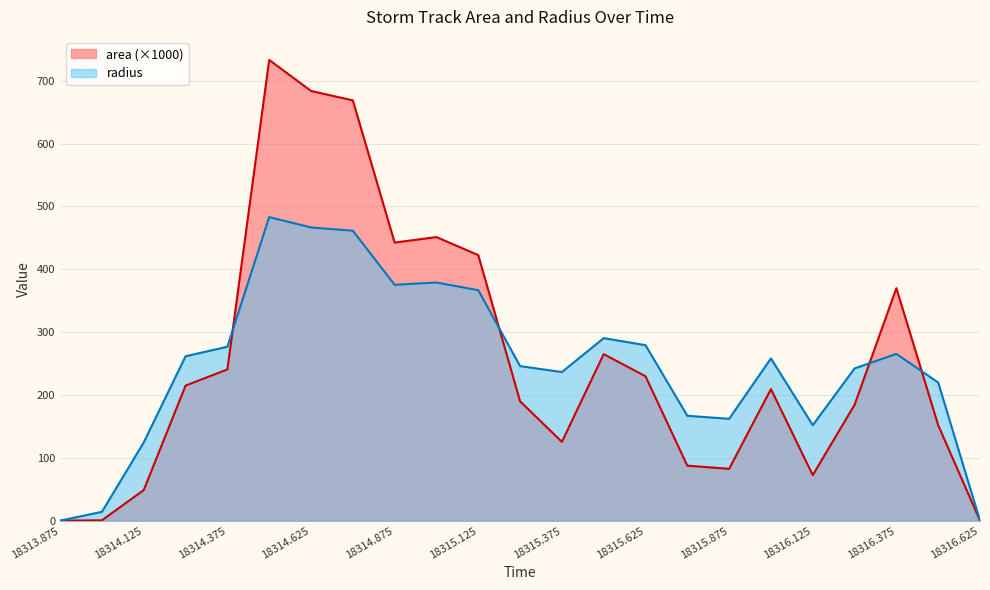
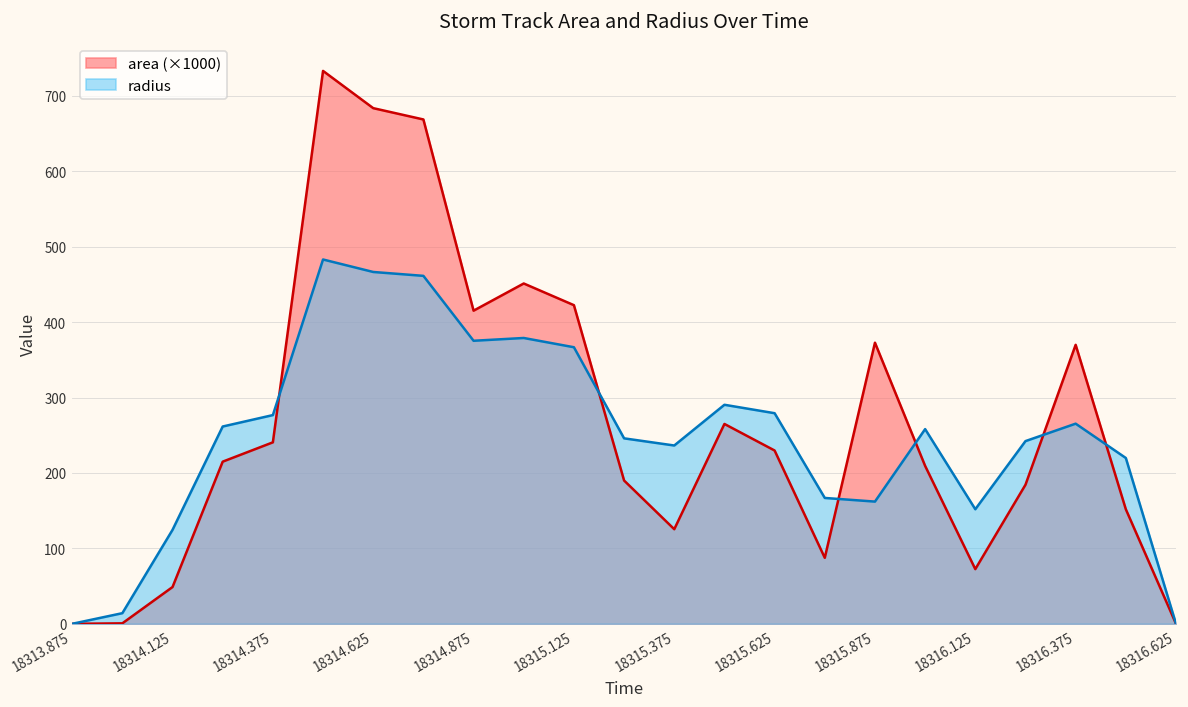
  {
    "area (×1000)": {
      "18314.125": 50,
      "18314.375": 240,
      "18314.625": 680,
-     "18314.875": 440,
+     "18314.875": 420,
      "18315.125": 420,
      "18315.375": 130,
      "18315.625": 230,
-     "18315.875": 80,
+     "18315.875": 370,
      "18316.125": 70,
      "18316.375": 370
    },
    "radius": {
      "18314.125": 120,
      "18314.375": 280,
      "18314.625": 470,
      "18314.875": 380,
      "18315.125": 370,
      "18315.375": 240,
      "18315.625": 280,
      "18315.875": 160,
      "18316.125": 150,
      "18316.375": 270
    }
  }
